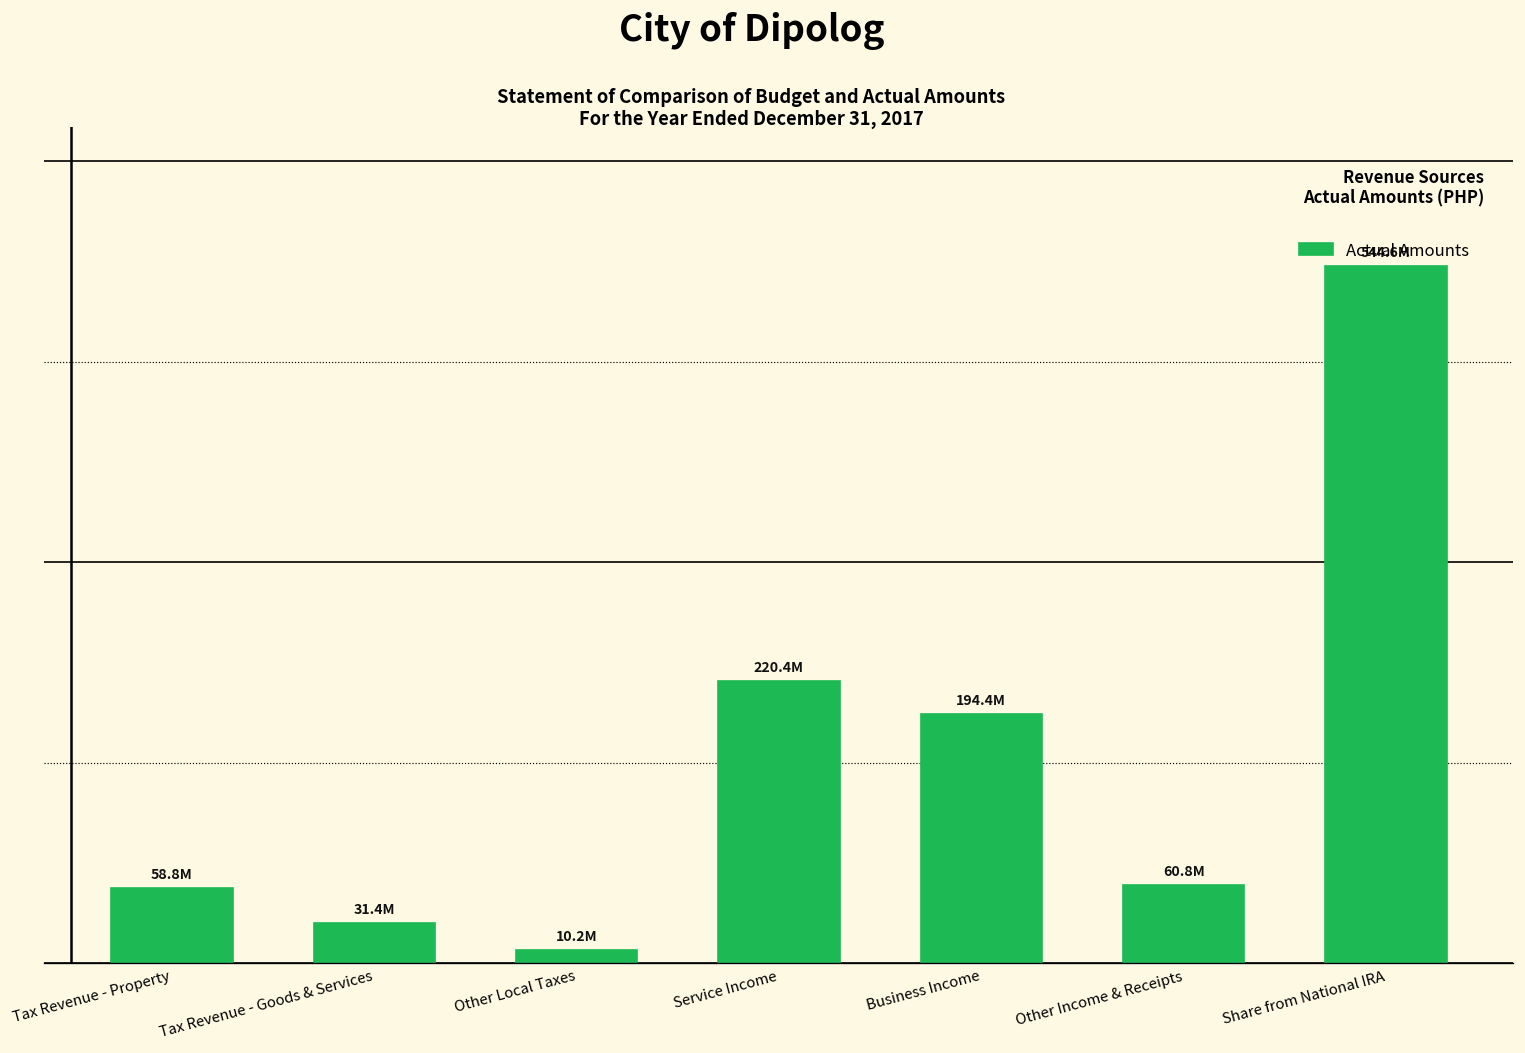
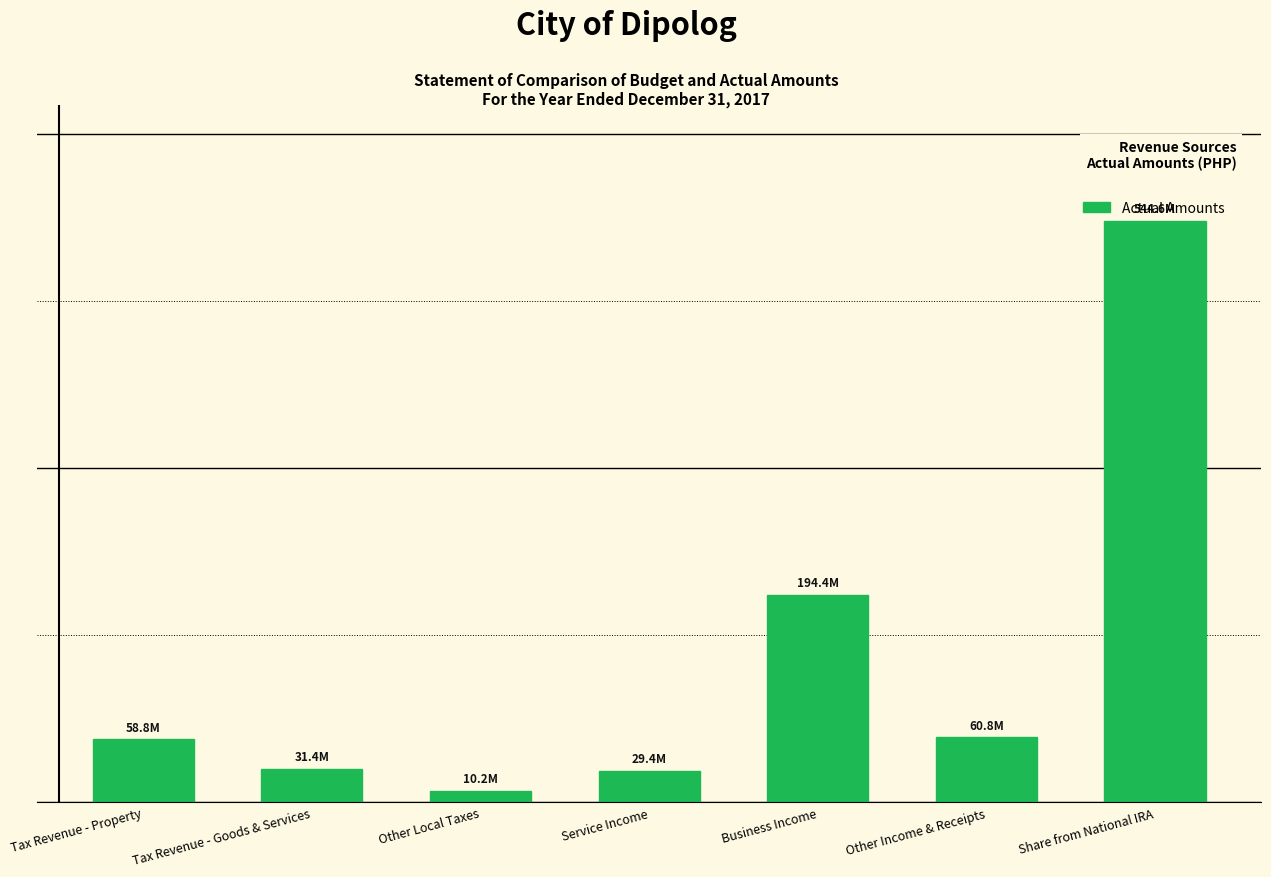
  {
    "Tax Revenue - Property": "58.8M",
    "Tax Revenue - Goods & Services": "31.4M",
    "Other Local Taxes": "10.2M",
-   "Service Income": "220.4M",
+   "Service Income": "29.4M",
    "Business Income": "194.4M",
    "Other Income & Receipts": "60.8M",
    "Share from National IRA": "544.6M"
  }
